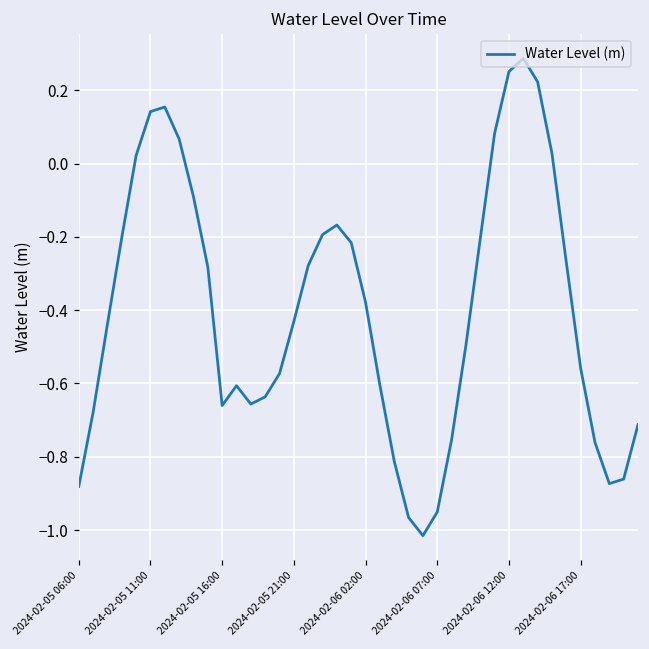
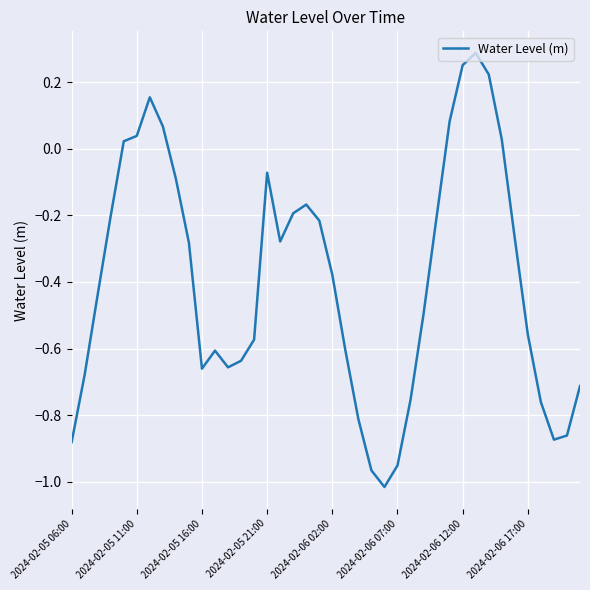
  {
    "2024-02-05 06:00": -0.88,
-   "2024-02-05 11:00": 0.14,
+   "2024-02-05 11:00": 0.04,
    "2024-02-05 16:00": -0.66,
-   "2024-02-05 21:00": -0.43,
+   "2024-02-05 21:00": -0.07,
    "2024-02-06 02:00": -0.38,
    "2024-02-06 07:00": -0.95,
    "2024-02-06 12:00": 0.25,
    "2024-02-06 17:00": -0.56
  }
